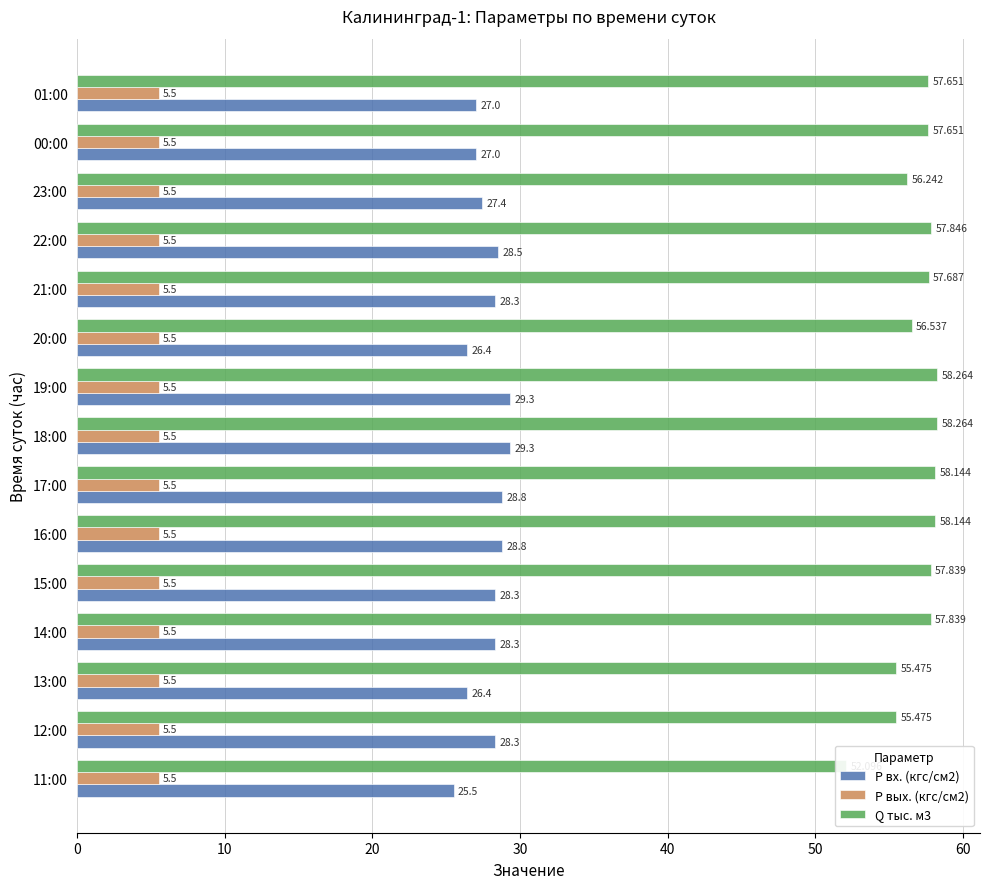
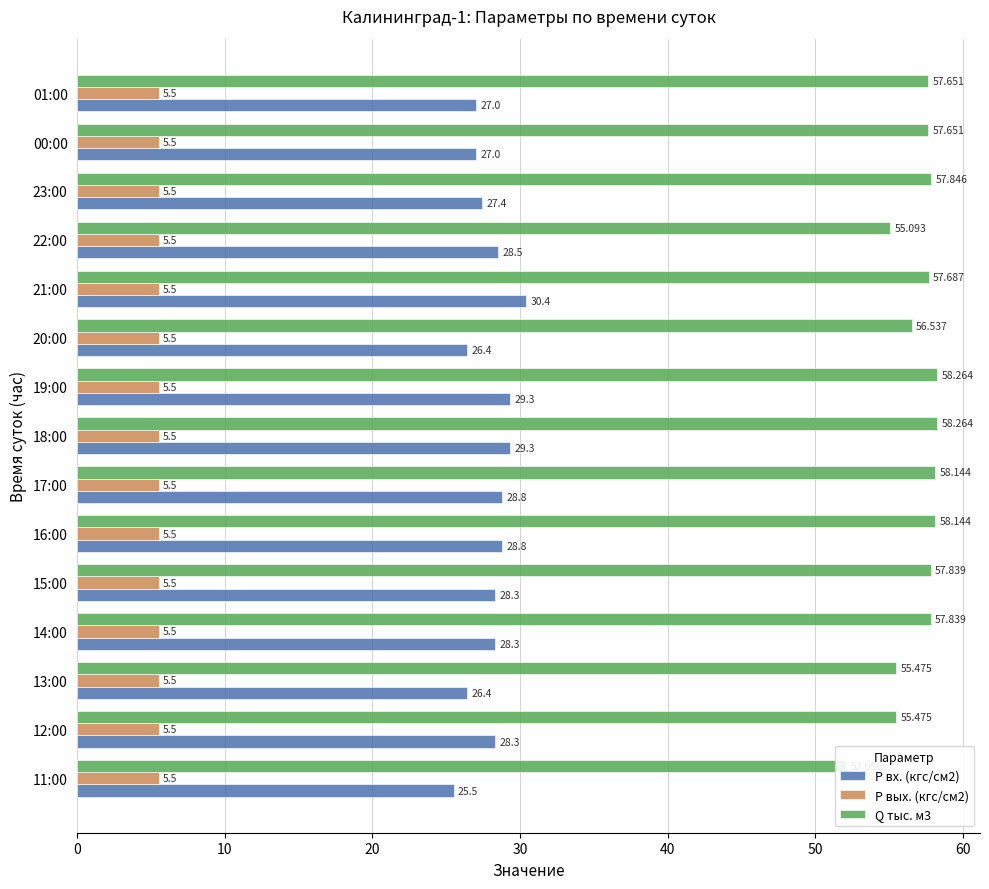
  {
    "P вх. (кгс/см2)": {
      "01:00": 27.0,
      "00:00": 27.0,
      "23:00": 27.4,
      "22:00": 28.5,
-     "21:00": 28.3,
+     "21:00": 30.4,
      "20:00": 26.4,
      "19:00": 29.3,
      "18:00": 29.3,
      "17:00": 28.8,
      "16:00": 28.8,
      "15:00": 28.3,
      "14:00": 28.3,
      "13:00": 26.4,
      "12:00": 28.3,
      "11:00": 25.5
    },
    "P вых. (кгс/см2)": {
      "01:00": 5.5,
      "00:00": 5.5,
      "23:00": 5.5,
      "22:00": 5.5,
      "21:00": 5.5,
      "20:00": 5.5,
      "19:00": 5.5,
      "18:00": 5.5,
      "17:00": 5.5,
      "16:00": 5.5,
      "15:00": 5.5,
      "14:00": 5.5,
      "13:00": 5.5,
      "12:00": 5.5,
      "11:00": 5.5
    },
    "Q тыс. м3": {
      "01:00": 57.651,
      "00:00": 57.651,
-     "23:00": 56.242,
-     "22:00": 57.846,
+     "23:00": 57.846,
+     "22:00": 55.093,
      "21:00": 57.687,
      "20:00": 56.537,
      "19:00": 58.264,
      "18:00": 58.264,
      "17:00": 58.144,
      "16:00": 58.144,
      "15:00": 57.839,
      "14:00": 57.839,
      "13:00": 55.475,
      "12:00": 55.475
    }
  }
